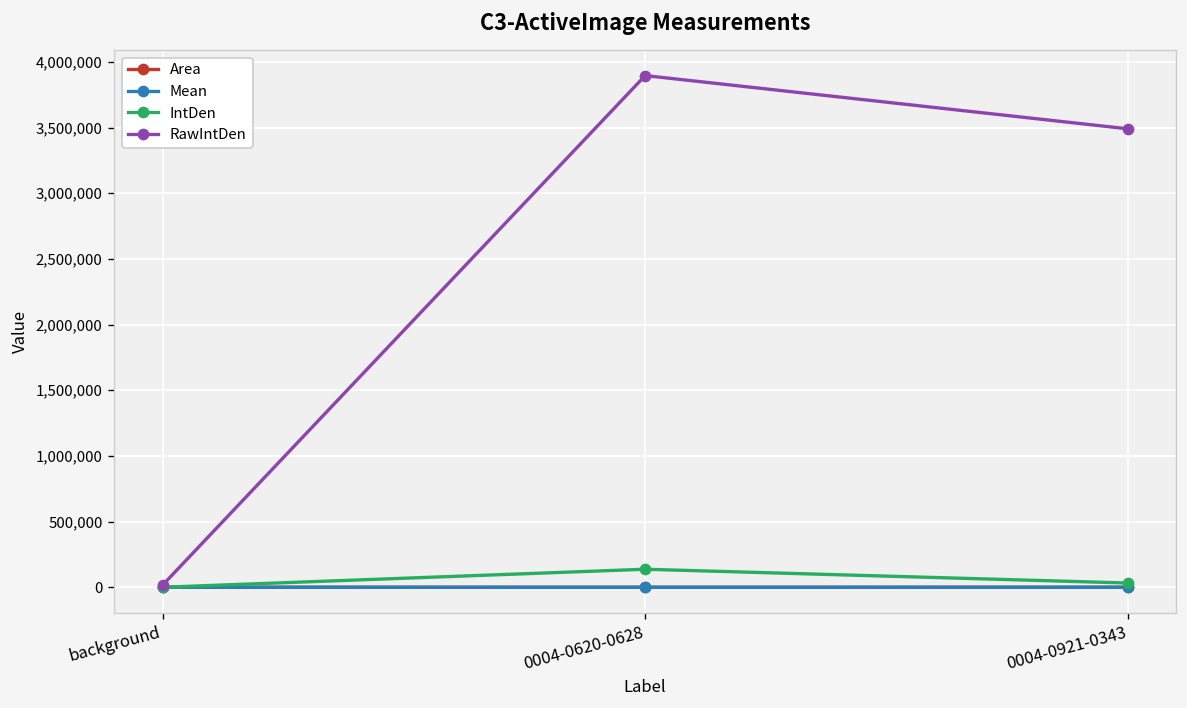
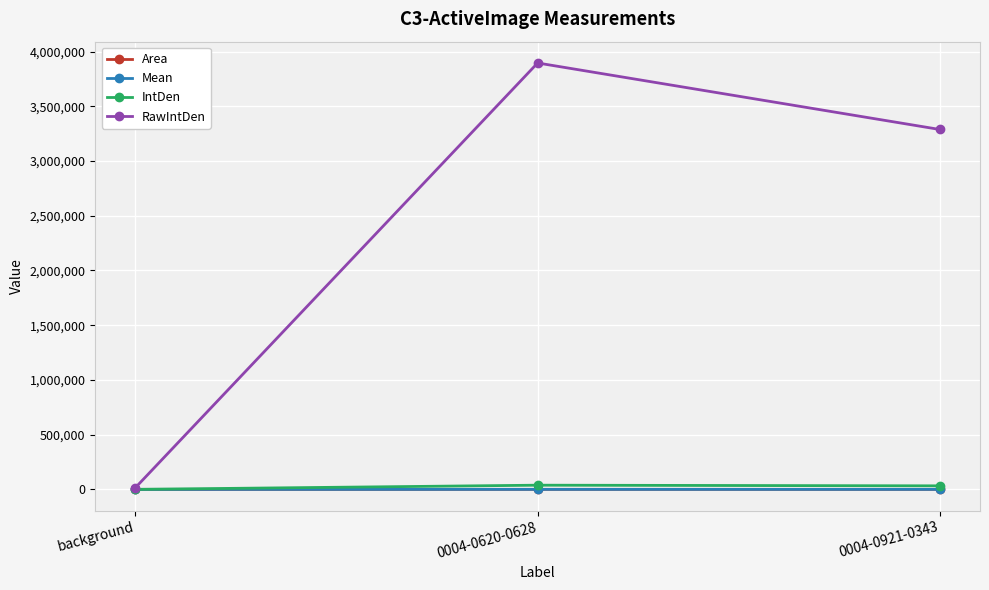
  {
    "Mean": {
      "0004-0620-0628": "0",
      "0004-0921-0343": "0"
    },
    "IntDen": {
-     "0004-0620-0628": "140,000",
+     "0004-0620-0628": "40,000",
      "0004-0921-0343": "30,000"
    },
    "RawIntDen": {
      "0004-0620-0628": "3,900,000",
-     "0004-0921-0343": "3,490,000"
+     "0004-0921-0343": "3,290,000"
    }
  }
